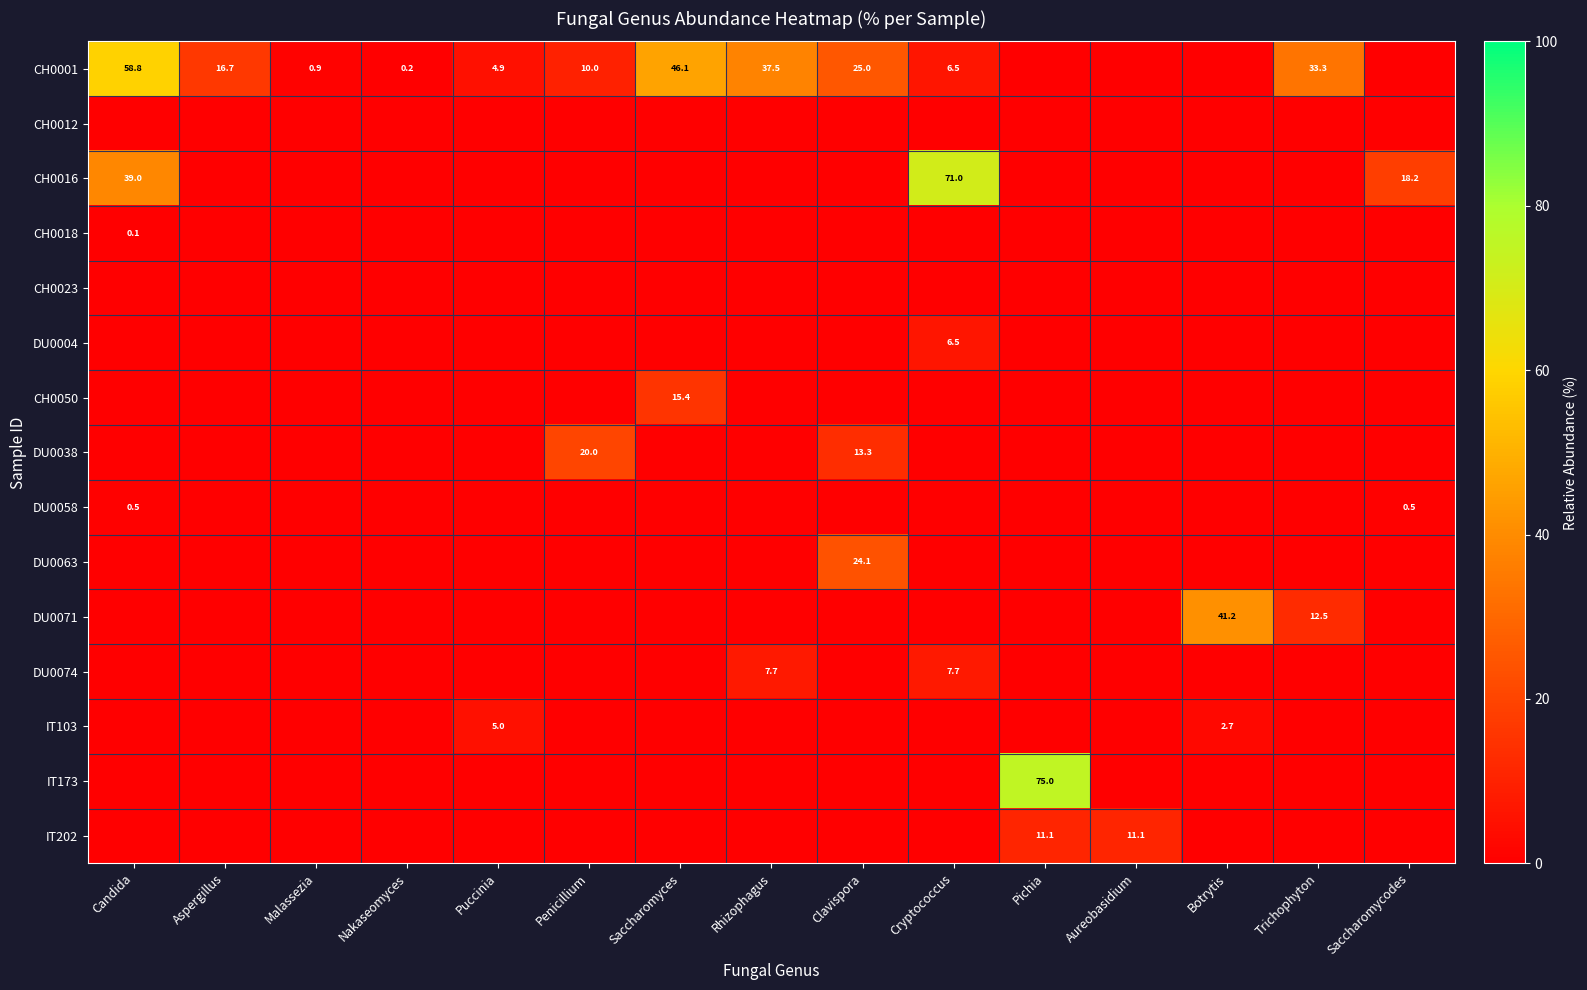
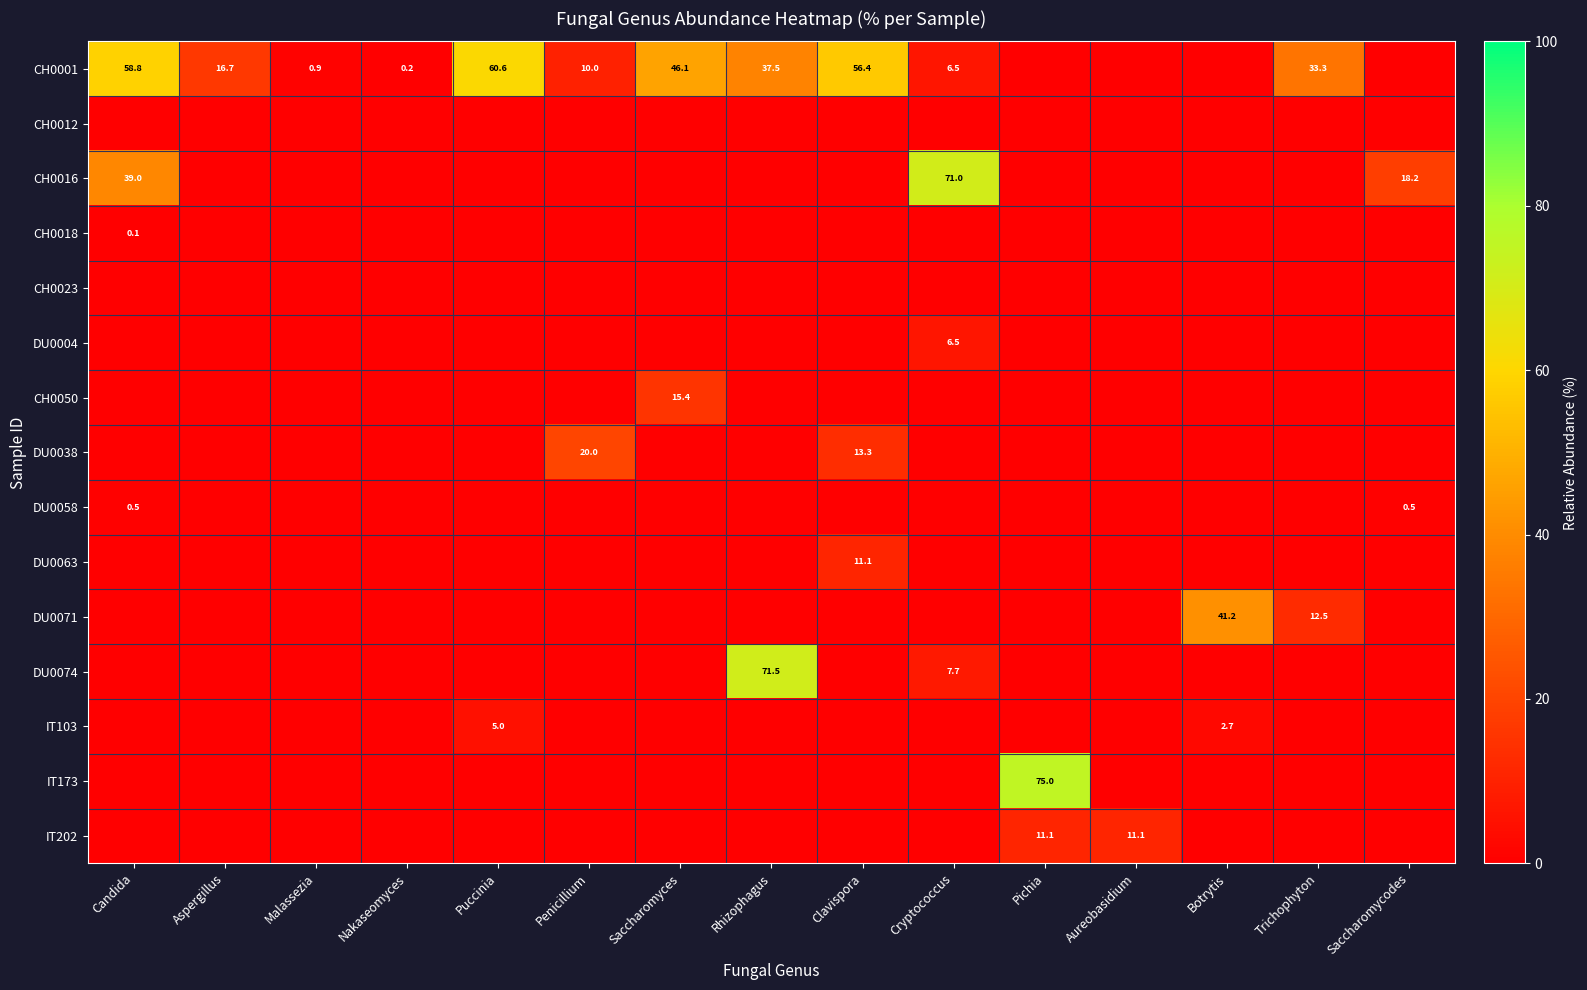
  {
    "CH0001": {
      "Candida": 58.8,
      "Aspergillus": 16.7,
      "Malassezia": 0.9,
      "Nakaseomyces": 0.2,
-     "Puccinia": 4.9,
+     "Puccinia": 60.6,
      "Penicillium": 10.0,
      "Saccharomyces": 46.1,
      "Rhizophagus": 37.5,
-     "Clavispora": 25.0,
+     "Clavispora": 56.4,
      "Cryptococcus": 6.5,
      "Trichophyton": 33.3
    },
    "CH0016": {
      "Candida": 39.0,
      "Cryptococcus": 71.0,
      "Saccharomycodes": 18.2
    },
    "CH0018": {
      "Candida": 0.1
    },
    "DU0004": {
      "Cryptococcus": 6.5
    },
    "CH0050": {
      "Saccharomyces": 15.4
    },
    "DU0038": {
      "Penicillium": 20.0,
      "Clavispora": 13.3
    },
    "DU0058": {
      "Candida": 0.5,
      "Saccharomycodes": 0.5
    },
    "DU0063": {
-     "Clavispora": 24.1
+     "Clavispora": 11.1
    },
    "DU0071": {
      "Botrytis": 41.2,
      "Trichophyton": 12.5
    },
    "DU0074": {
-     "Rhizophagus": 7.7,
+     "Rhizophagus": 71.5,
      "Cryptococcus": 7.7
    },
    "IT103": {
      "Puccinia": 5.0,
      "Botrytis": 2.7
    },
    "IT173": {
      "Pichia": 75.0
    },
    "IT202": {
      "Pichia": 11.1,
      "Aureobasidium": 11.1
    }
  }
